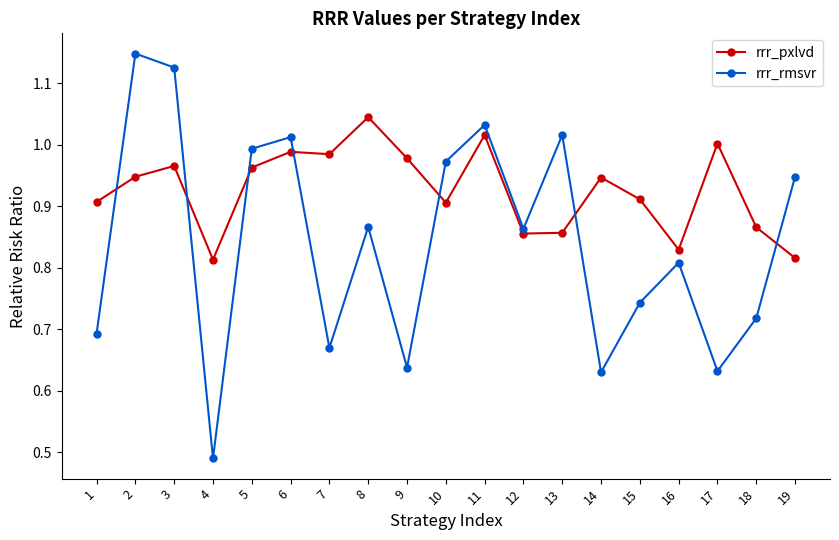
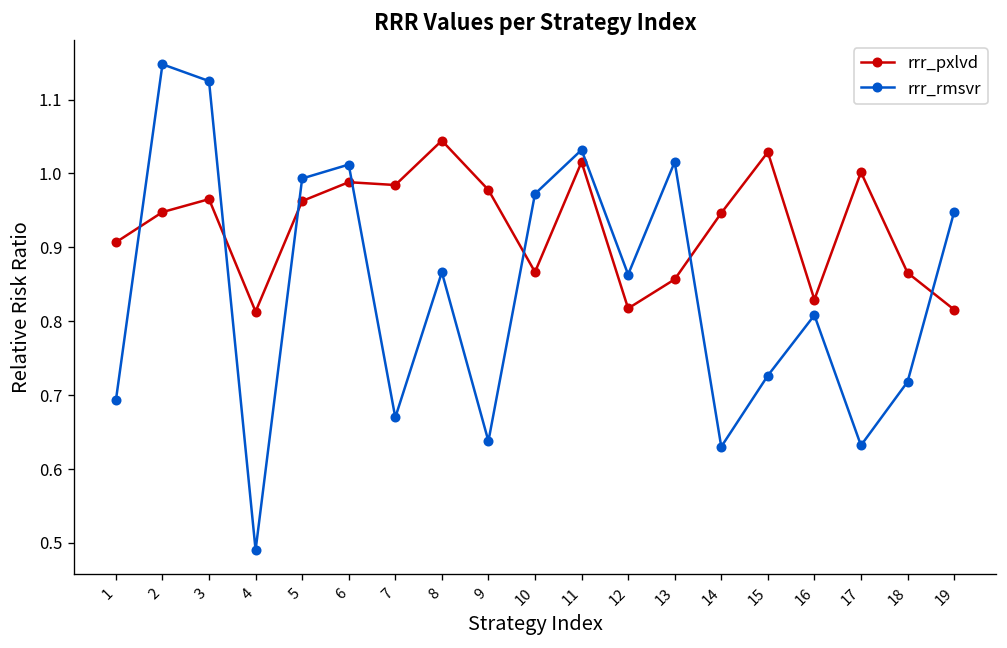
  {
    "rrr_pxlvd": {
      "1": 0.91,
      "2": 0.95,
      "3": 0.97,
      "4": 0.81,
      "5": 0.96,
      "6": 0.99,
      "7": 0.98,
      "8": 1.04,
      "9": 0.98,
-     "10": 0.91,
+     "10": 0.87,
      "11": 1.02,
-     "12": 0.86,
+     "12": 0.82,
      "13": 0.86,
      "14": 0.95,
-     "15": 0.91,
+     "15": 1.03,
      "16": 0.83,
      "17": 1.00,
      "18": 0.87,
      "19": 0.82
    },
    "rrr_rmsvr": {
      "1": 0.69,
      "2": 1.15,
      "3": 1.13,
      "4": 0.49,
      "5": 0.99,
      "6": 1.01,
      "7": 0.67,
      "8": 0.87,
      "9": 0.64,
      "10": 0.97,
      "11": 1.03,
      "12": 0.86,
      "13": 1.02,
      "14": 0.63,
-     "15": 0.74,
+     "15": 0.73,
      "16": 0.81,
      "17": 0.63,
      "18": 0.72,
      "19": 0.95
    }
  }
